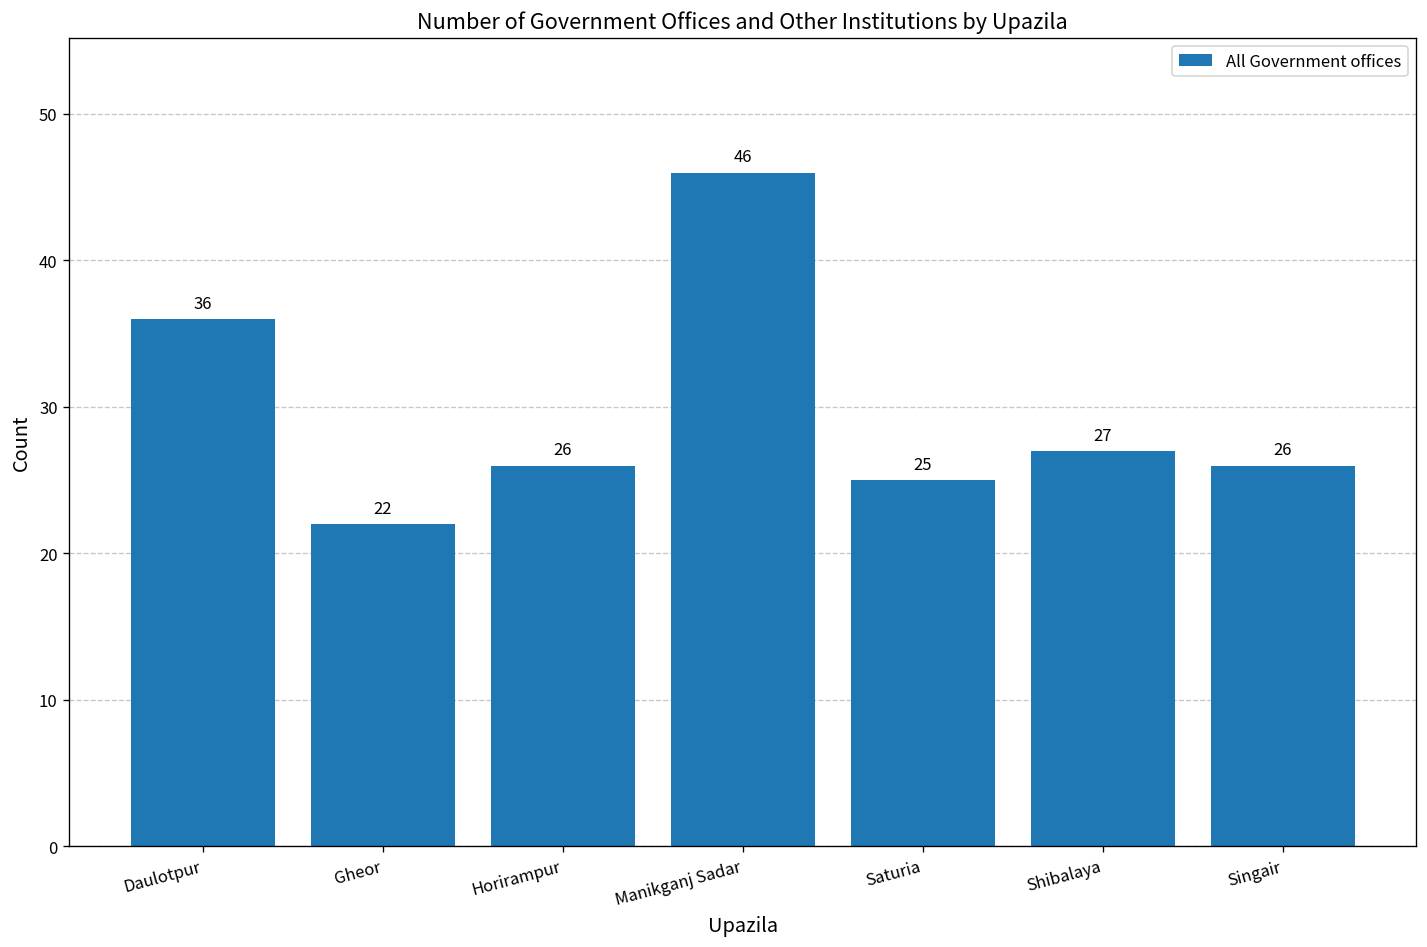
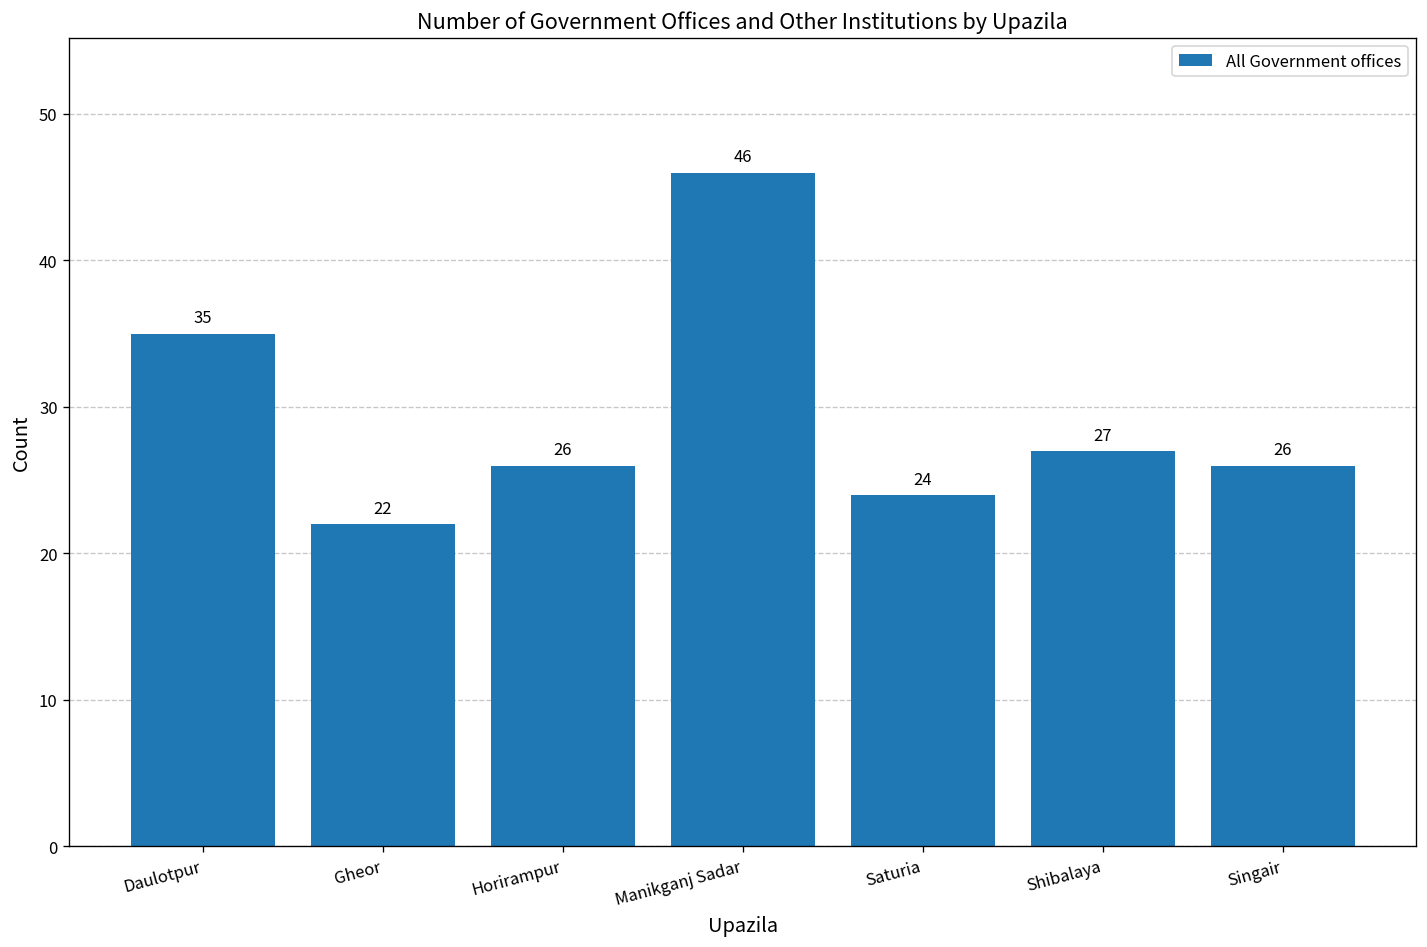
  {
-   "Daulotpur": 36,
+   "Daulotpur": 35,
    "Gheor": 22,
    "Horirampur": 26,
    "Manikganj Sadar": 46,
-   "Saturia": 25,
+   "Saturia": 24,
    "Shibalaya": 27,
    "Singair": 26
  }
